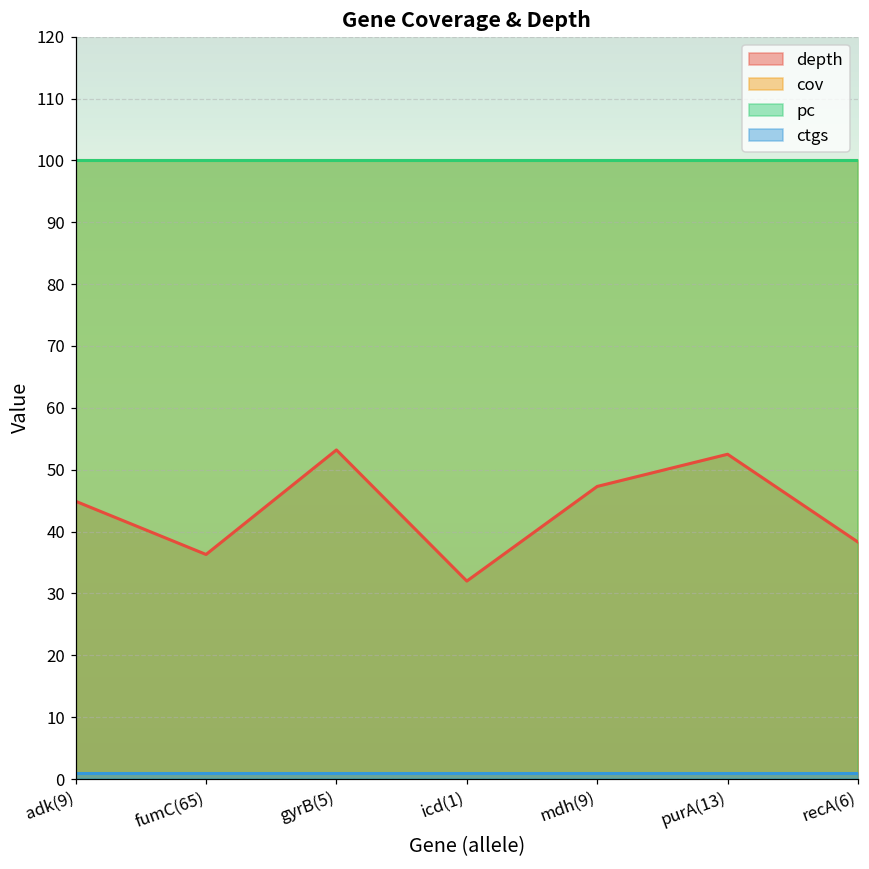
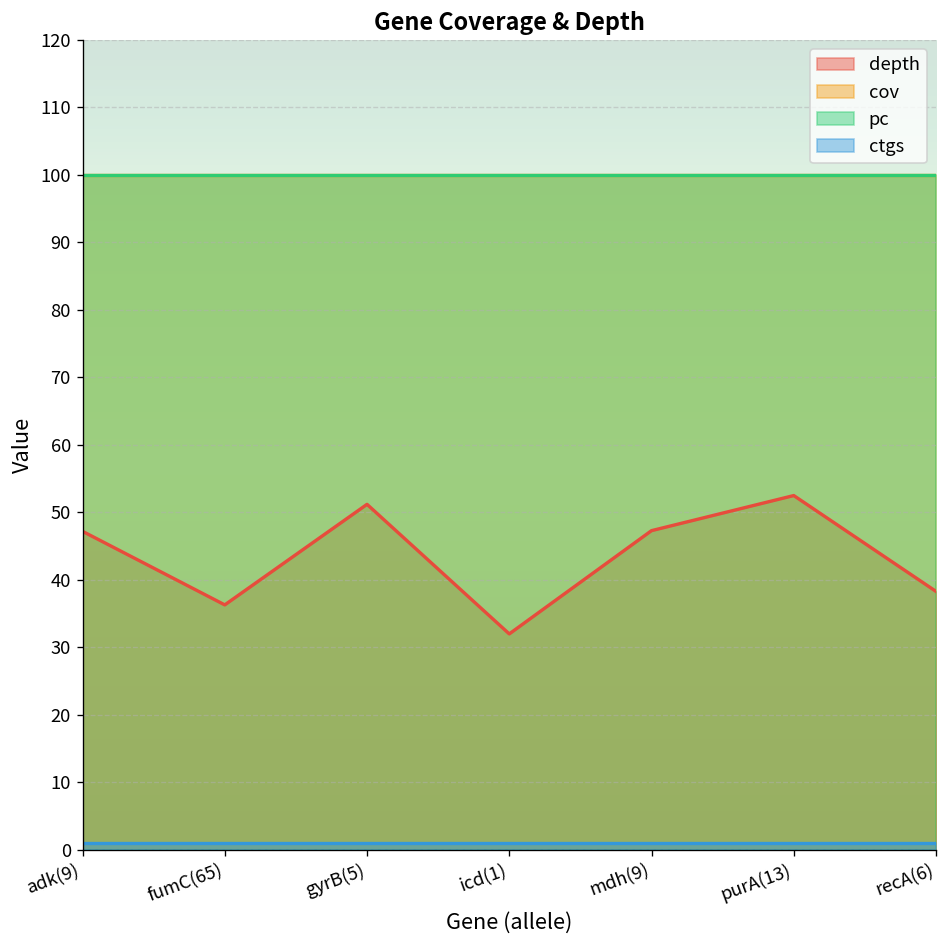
  {
    "depth": {
-     "adk(9)": 45,
+     "adk(9)": 47,
      "fumC(65)": 36,
-     "gyrB(5)": 53,
+     "gyrB(5)": 51,
      "icd(1)": 32,
      "mdh(9)": 47,
      "purA(13)": 53,
      "recA(6)": 38
    },
    "pc": {
      "adk(9)": 100,
      "fumC(65)": 100,
      "gyrB(5)": 100,
      "icd(1)": 100,
      "mdh(9)": 100,
      "purA(13)": 100,
      "recA(6)": 100
    },
    "ctgs": {
      "adk(9)": 1,
      "fumC(65)": 1,
      "gyrB(5)": 1,
      "icd(1)": 1,
      "mdh(9)": 1,
      "purA(13)": 1,
      "recA(6)": 1
    }
  }
